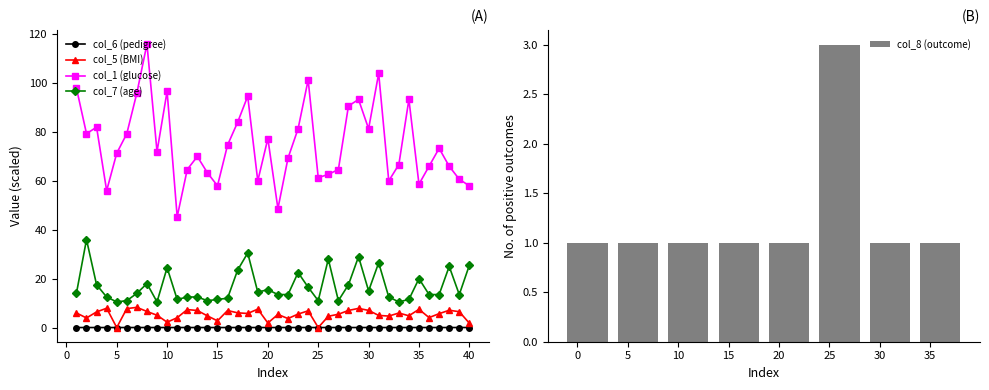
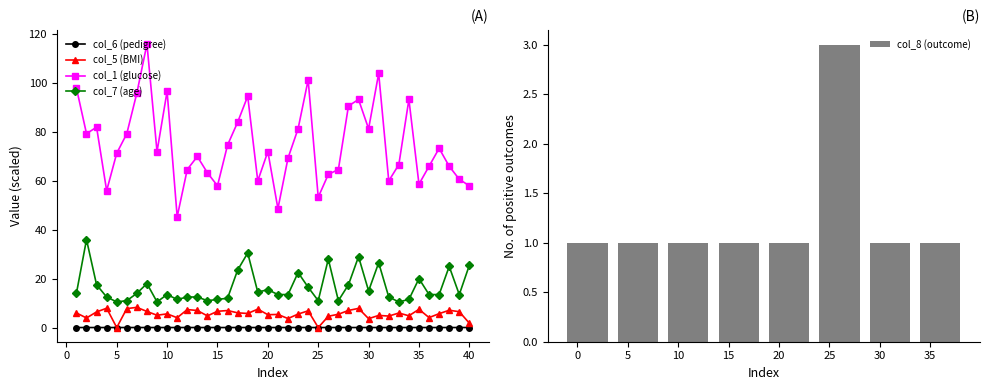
  {
    "(A)": {
      "col_6 (pedigree)": {
        "10": 0,
        "15": 0,
        "20": 0,
        "30": 0,
        "35": 0,
        "40": 0
      },
      "col_5 (BMI)": {
-       "10": 2,
-       "15": 3,
-       "20": 2,
-       "30": 7,
+       "10": 6,
+       "15": 7,
+       "20": 5,
+       "30": 4,
        "35": 7,
        "40": 2
      },
      "col_1 (glucose)": {
        "5": 71,
        "10": 97,
        "15": 58,
-       "20": 77,
-       "25": 61,
+       "20": 72,
+       "25": 53,
        "30": 81,
        "35": 59,
        "40": 58
      },
      "col_7 (age)": {
        "5": 11,
-       "10": 25,
+       "10": 14,
        "15": 12,
        "20": 16,
        "25": 11,
        "30": 15,
        "35": 20,
        "40": 26
      }
    },
    "(B)": {
      "0": 1.0,
      "5": 1.0,
      "10": 1.0,
      "15": 1.0,
      "20": 1.0,
      "25": 3.0,
      "30": 1.0,
      "35": 1.0
    }
  }
